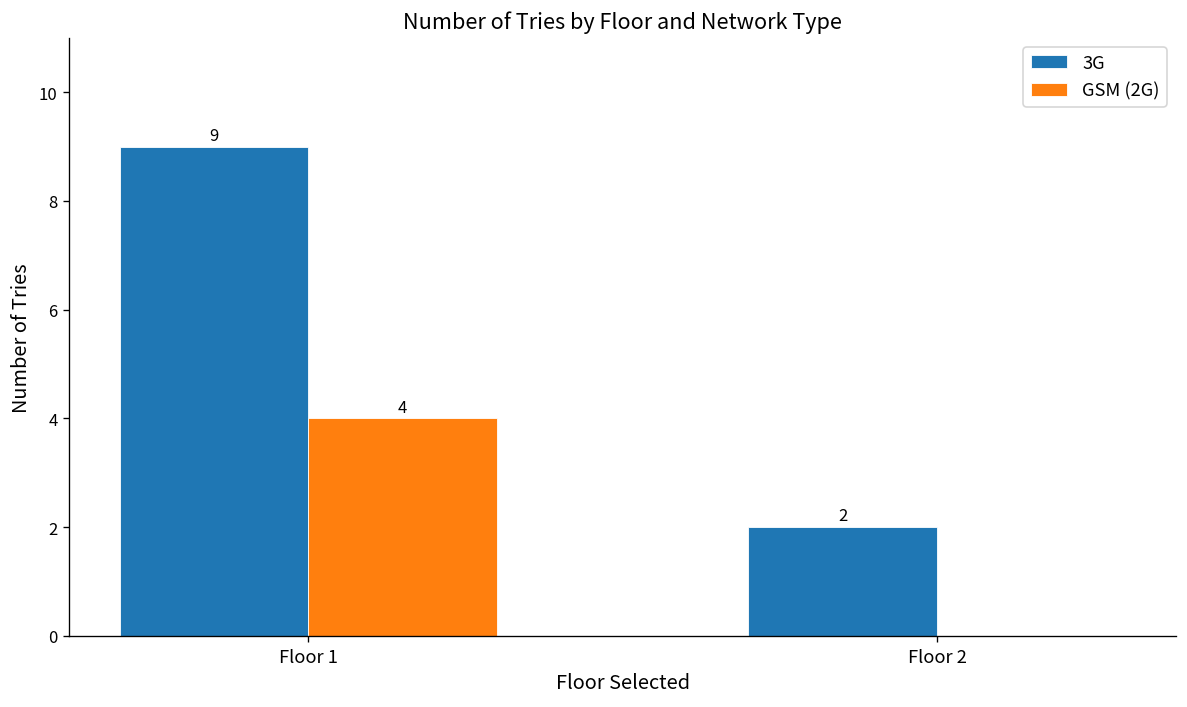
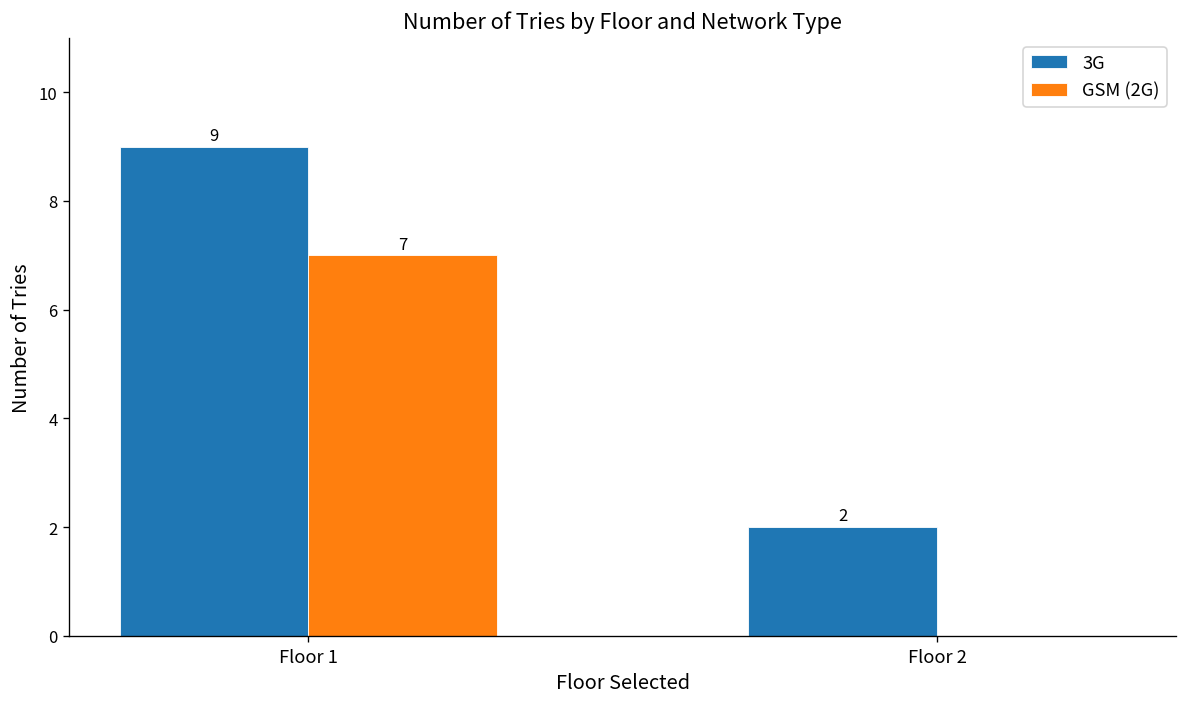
  {
    "3G": {
      "Floor 1": 9,
      "Floor 2": 2
    },
    "GSM (2G)": {
-     "Floor 1": 4
+     "Floor 1": 7
    }
  }
